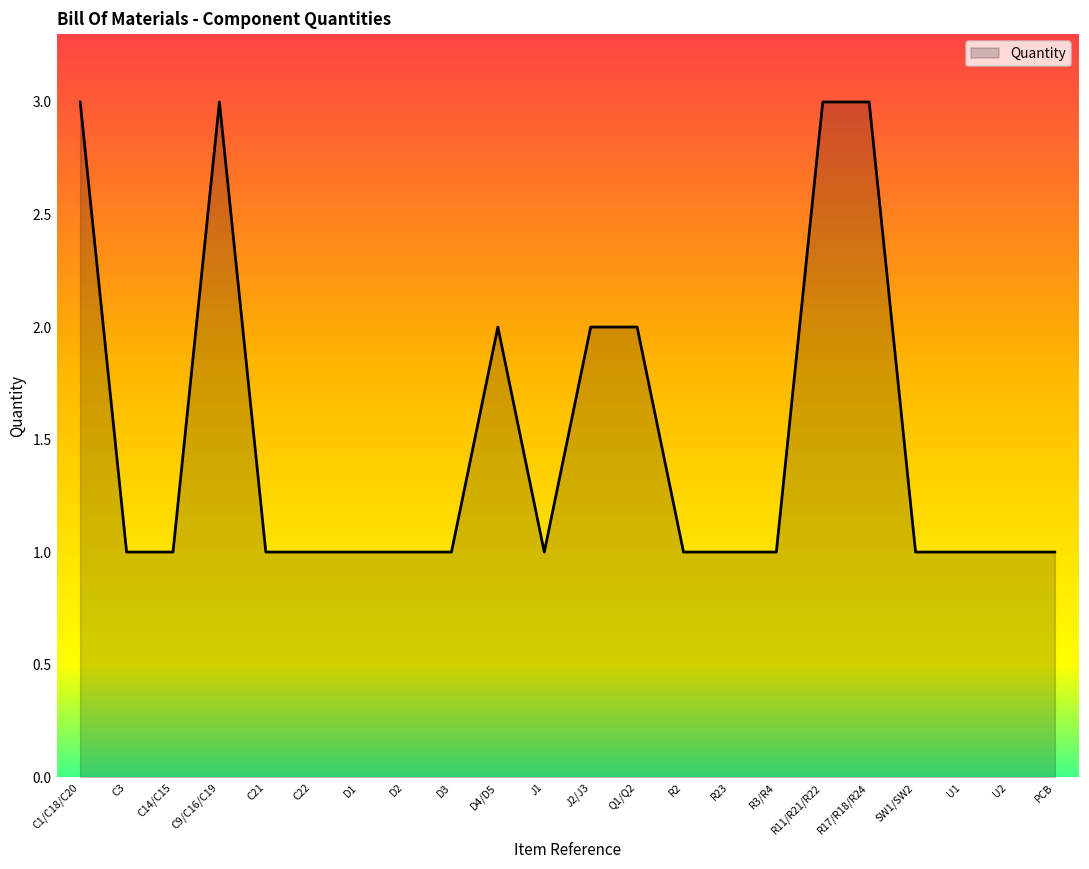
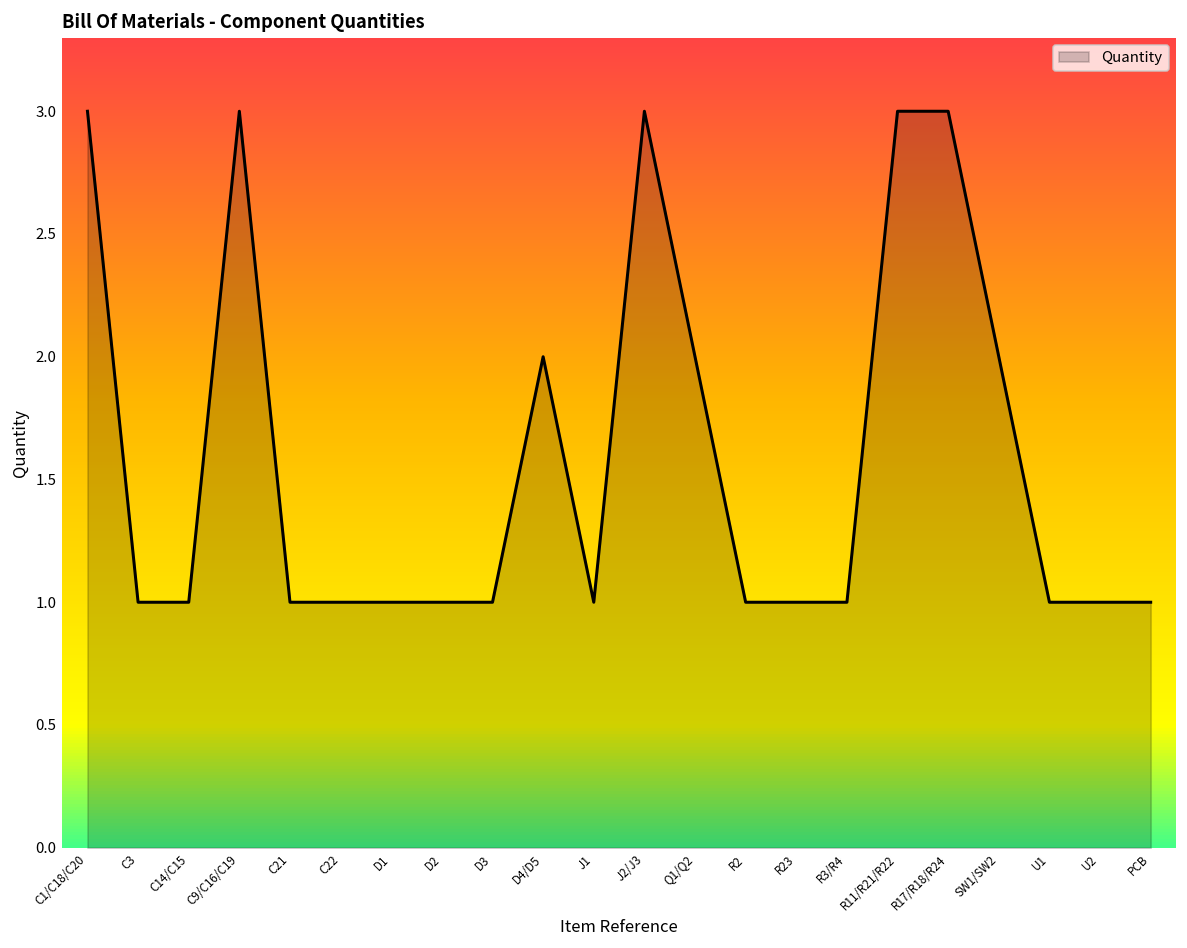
  {
    "C1/C18/C20": 3,
    "C3": 1,
    "C14/C15": 1,
    "C9/C16/C19": 3,
    "C21": 1,
    "C22": 1,
    "D1": 1,
    "D2": 1,
    "D3": 1,
    "D4/D5": 2,
    "J1": 1,
-   "J2/J3": 2,
+   "J2/J3": 3,
    "Q1/Q2": 2,
    "R2": 1,
    "R23": 1,
    "R3/R4": 1,
    "R11/R21/R22": 3,
    "R17/R18/R24": 3,
-   "SW1/SW2": 1,
+   "SW1/SW2": 2,
    "U1": 1,
    "U2": 1,
    "PCB": 1
  }
